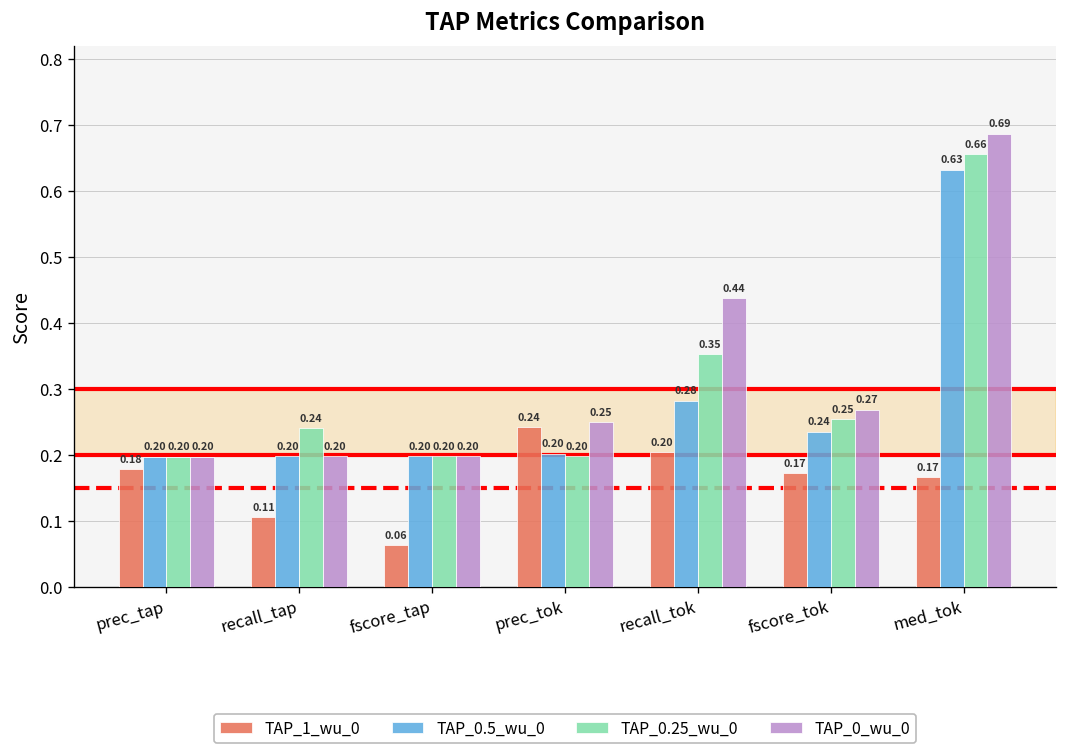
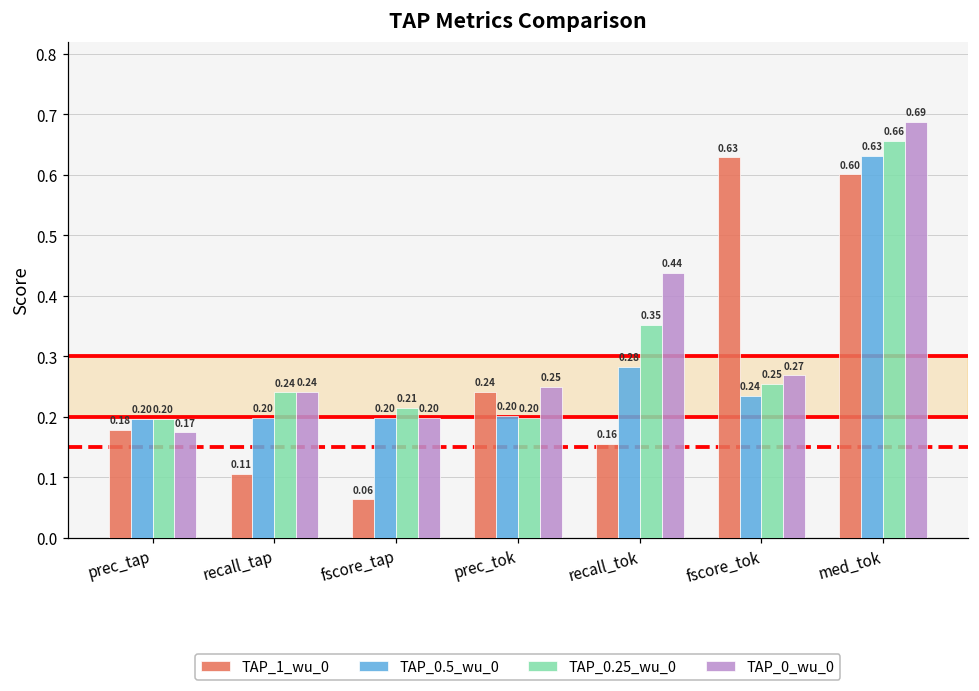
  {
    "TAP_1_wu_0": {
      "prec_tap": 0.18,
      "recall_tap": 0.11,
      "fscore_tap": 0.06,
      "prec_tok": 0.24,
-     "recall_tok": 0.20,
-     "fscore_tok": 0.17,
-     "med_tok": 0.17
+     "recall_tok": 0.16,
+     "fscore_tok": 0.63,
+     "med_tok": 0.60
    },
    "TAP_0.5_wu_0": {
      "prec_tap": 0.20,
      "recall_tap": 0.20,
      "fscore_tap": 0.20,
      "prec_tok": 0.20,
      "recall_tok": 0.28,
      "fscore_tok": 0.24,
      "med_tok": 0.63
    },
    "TAP_0.25_wu_0": {
      "prec_tap": 0.20,
      "recall_tap": 0.24,
-     "fscore_tap": 0.20,
+     "fscore_tap": 0.21,
      "prec_tok": 0.20,
      "recall_tok": 0.35,
      "fscore_tok": 0.25,
      "med_tok": 0.66
    },
    "TAP_0_wu_0": {
-     "prec_tap": 0.20,
-     "recall_tap": 0.20,
+     "prec_tap": 0.17,
+     "recall_tap": 0.24,
      "fscore_tap": 0.20,
      "prec_tok": 0.25,
      "recall_tok": 0.44,
      "fscore_tok": 0.27,
      "med_tok": 0.69
    }
  }
